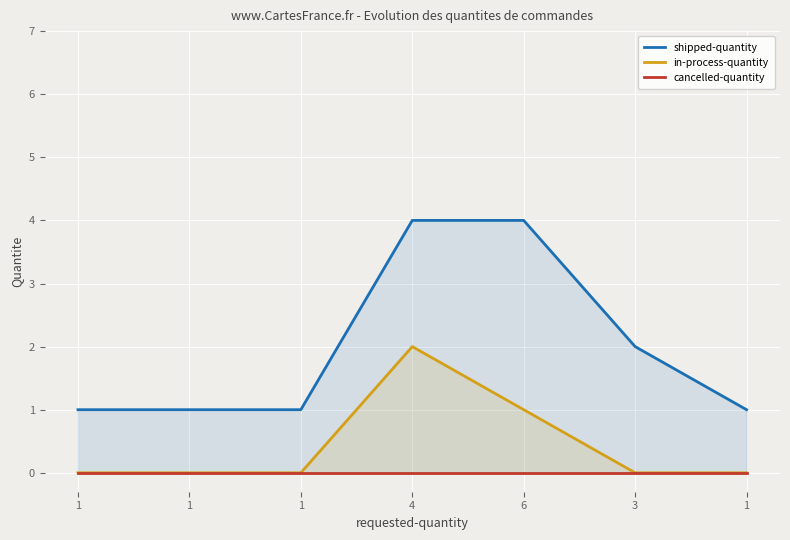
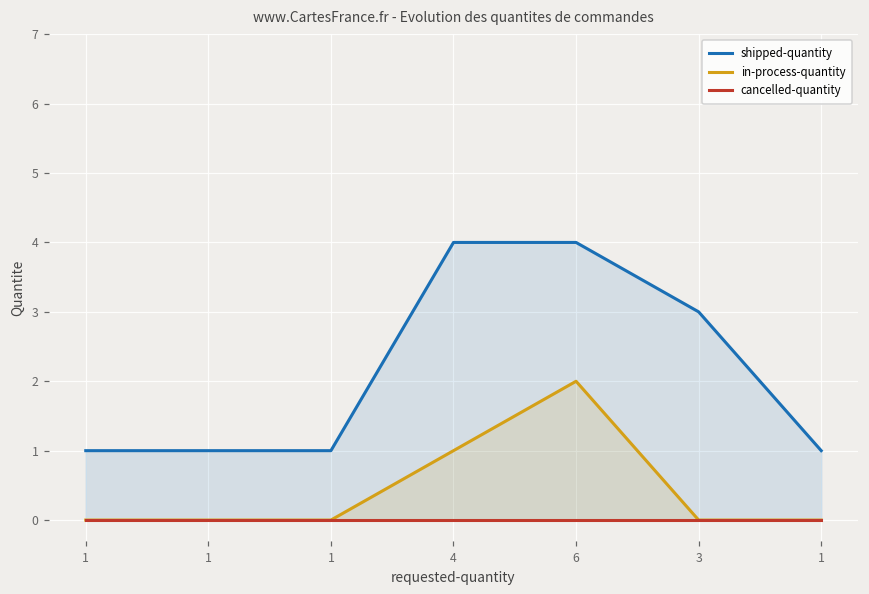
  {
    "shipped-quantity": {
      "4": 4,
      "6": 4,
-     "3": 2
+     "3": 3
    },
    "in-process-quantity": {
-     "4": 2,
-     "6": 1
+     "4": 1,
+     "6": 2
    },
    "cancelled-quantity": {
      "4": 0,
      "6": 0
    }
  }
